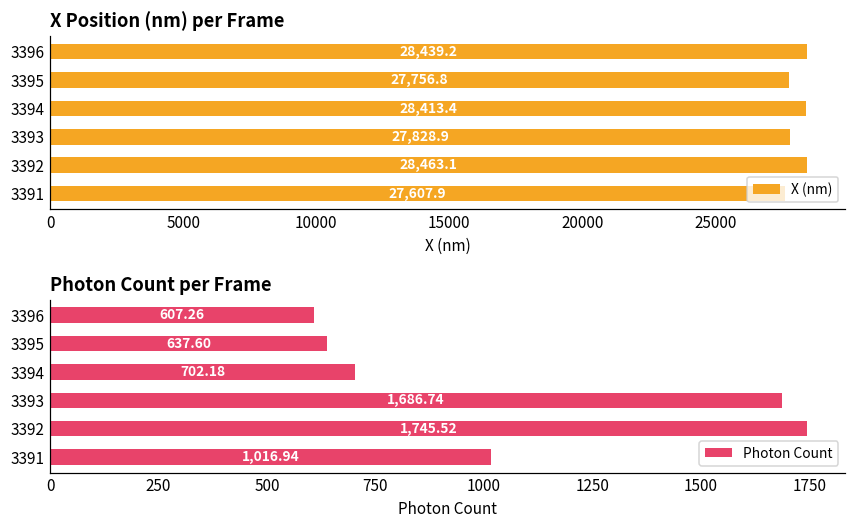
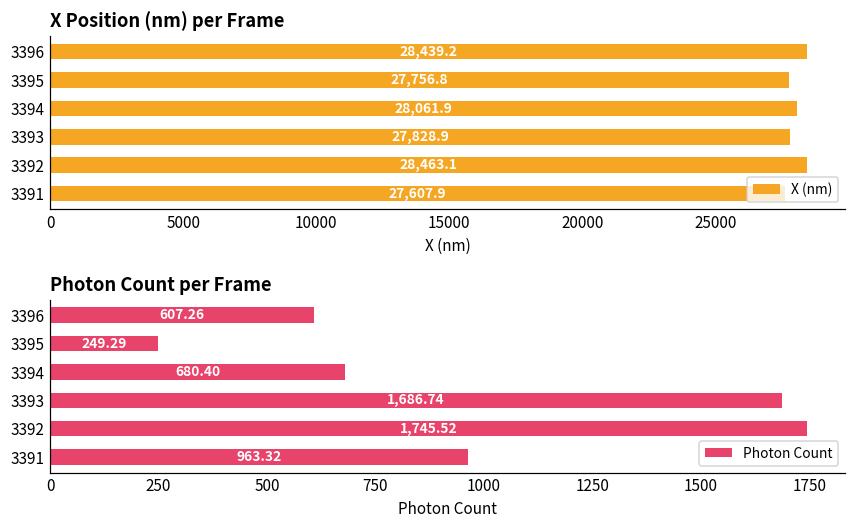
  {
    "X Position (nm) per Frame": {
      "3396": "28,439.2",
      "3395": "27,756.8",
-     "3394": "28,413.4",
+     "3394": "28,061.9",
      "3393": "27,828.9",
      "3392": "28,463.1"
    },
    "Photon Count per Frame": {
      "3396": "607.26",
-     "3395": "637.60",
-     "3394": "702.18",
+     "3395": "249.29",
+     "3394": "680.40",
      "3393": "1,686.74",
      "3392": "1,745.52",
-     "3391": "1,016.94"
+     "3391": "963.32"
    }
  }
